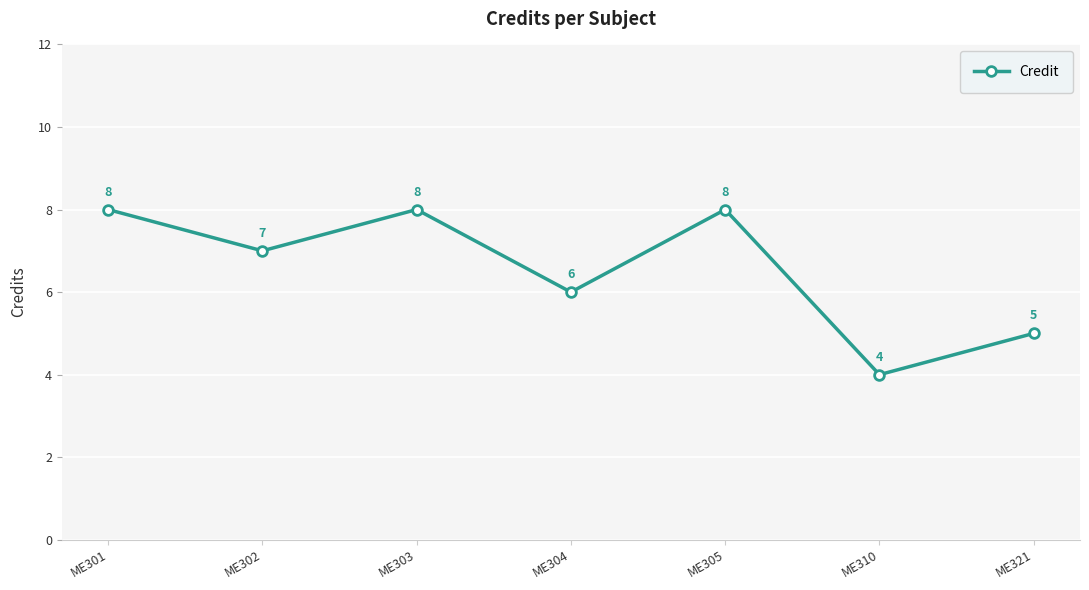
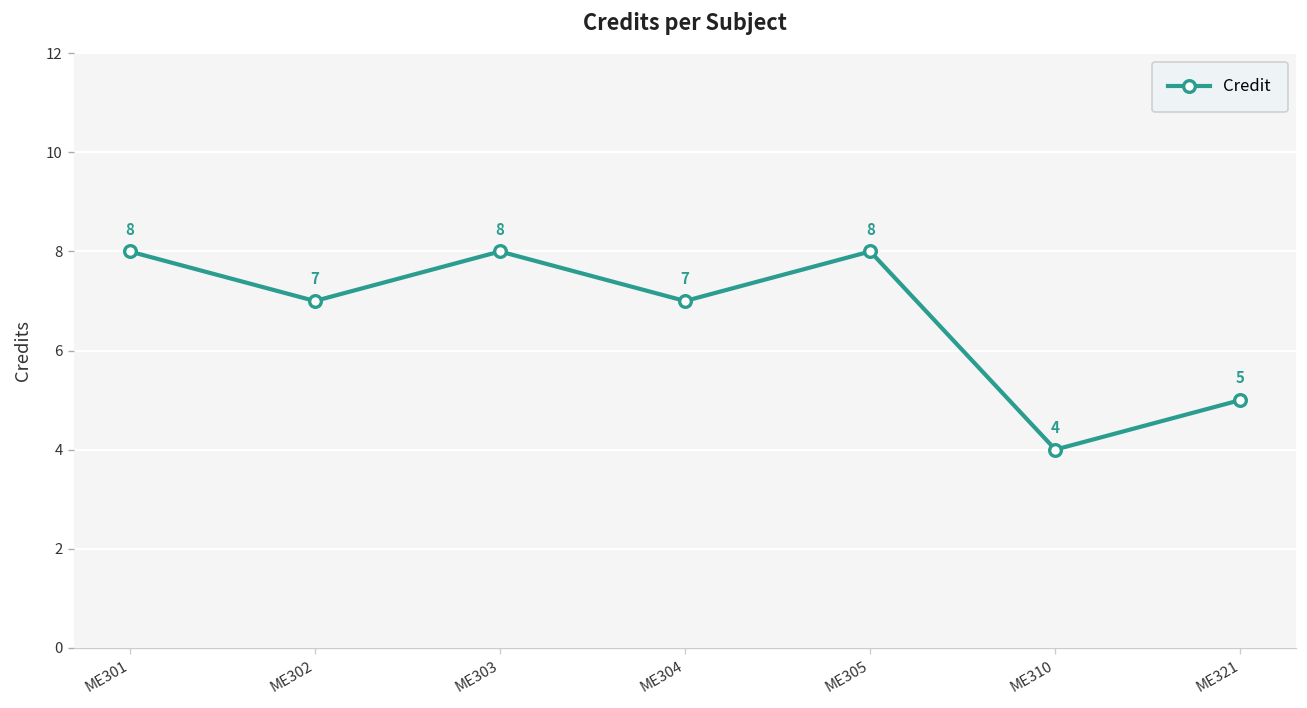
  {
    "ME301": 8,
    "ME302": 7,
    "ME303": 8,
-   "ME304": 6,
+   "ME304": 7,
    "ME305": 8,
    "ME310": 4,
    "ME321": 5
  }
